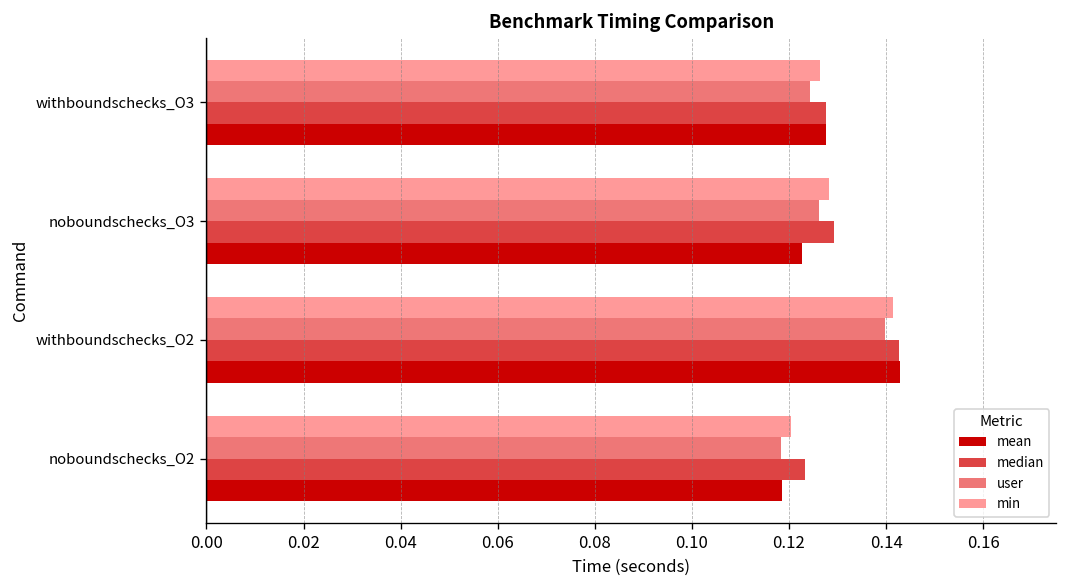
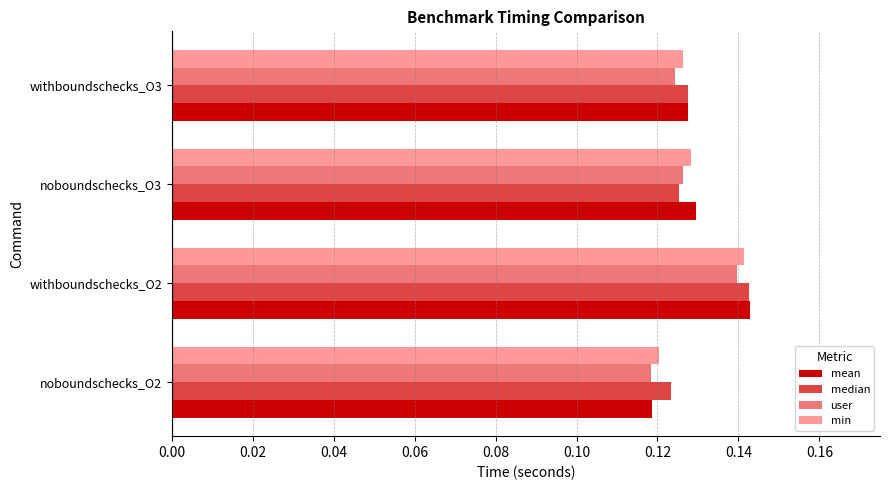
  {
    "mean": {
      "withboundschecks_O3": 0.128,
-     "noboundschecks_O3": 0.123,
+     "noboundschecks_O3": 0.129,
      "withboundschecks_O2": 0.143,
      "noboundschecks_O2": 0.119
    },
    "median": {
      "withboundschecks_O3": 0.128,
-     "noboundschecks_O3": 0.129,
+     "noboundschecks_O3": 0.125,
      "withboundschecks_O2": 0.143,
      "noboundschecks_O2": 0.123
    }
  }
